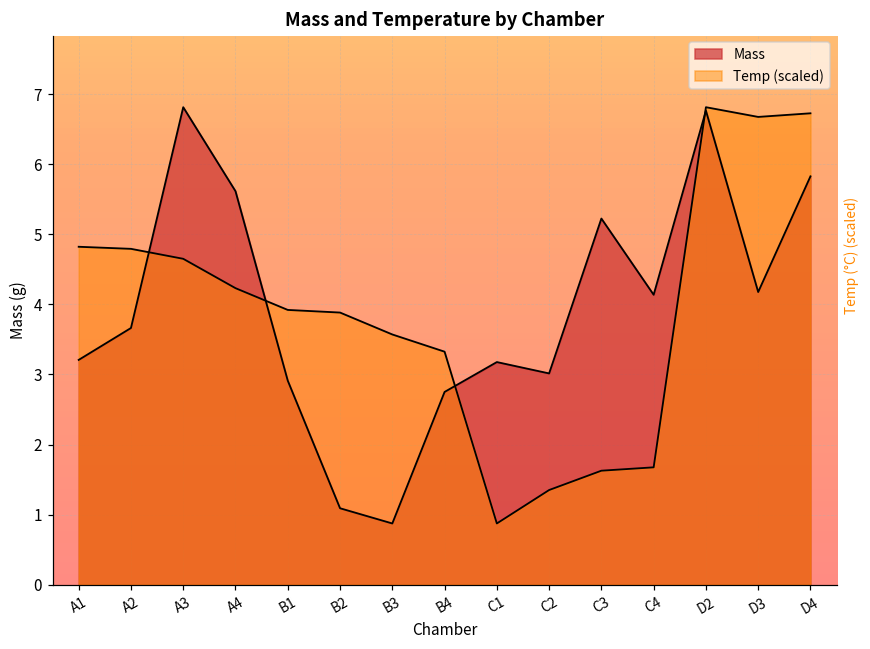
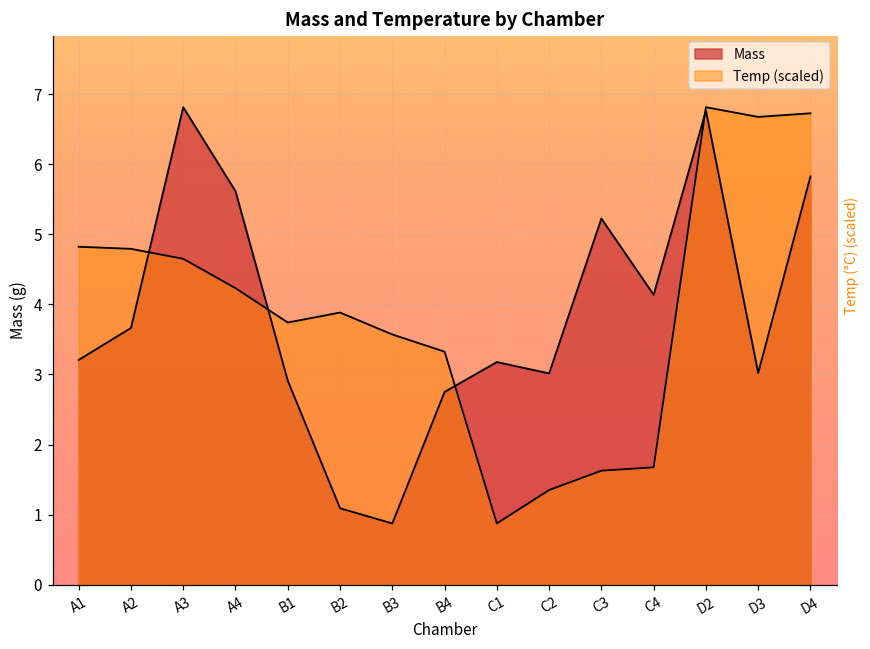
  {
    "Mass": {
      "A1": 3.2,
      "A2": 3.7,
      "A3": 6.8,
      "A4": 5.6,
      "B1": 2.9,
      "B2": 1.1,
      "B3": 0.9,
      "B4": 2.8,
      "C1": 3.2,
      "C2": 3.0,
      "C3": 5.2,
      "C4": 4.1,
      "D2": 6.8,
-     "D3": 4.2,
+     "D3": 3.0,
      "D4": 5.8
    },
    "Temp (scaled)": {
      "A1": 4.8,
      "A2": 4.8,
      "A3": 4.6,
      "A4": 4.2,
-     "B1": 3.9,
+     "B1": 3.7,
      "B2": 3.9,
      "B3": 3.6,
      "B4": 3.3,
      "C1": 0.9,
      "C2": 1.4,
      "C3": 1.6,
      "C4": 1.7,
      "D2": 6.8,
      "D3": 6.7,
      "D4": 6.7
    }
  }
